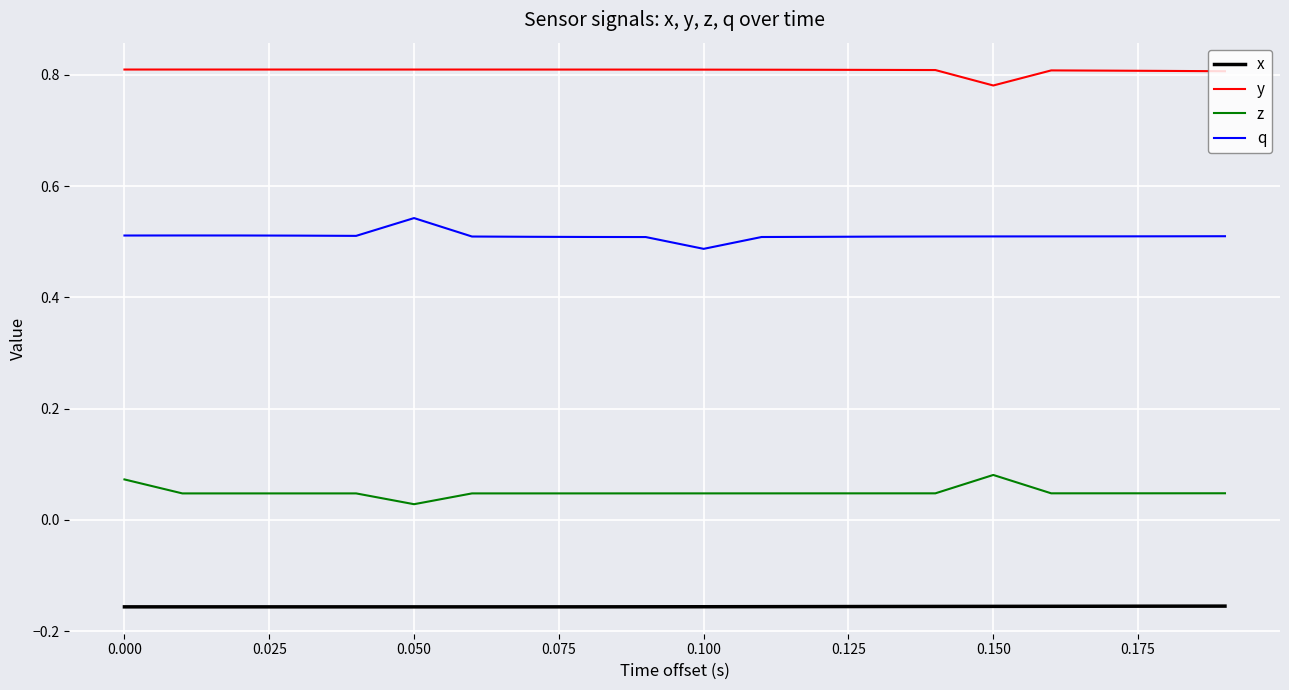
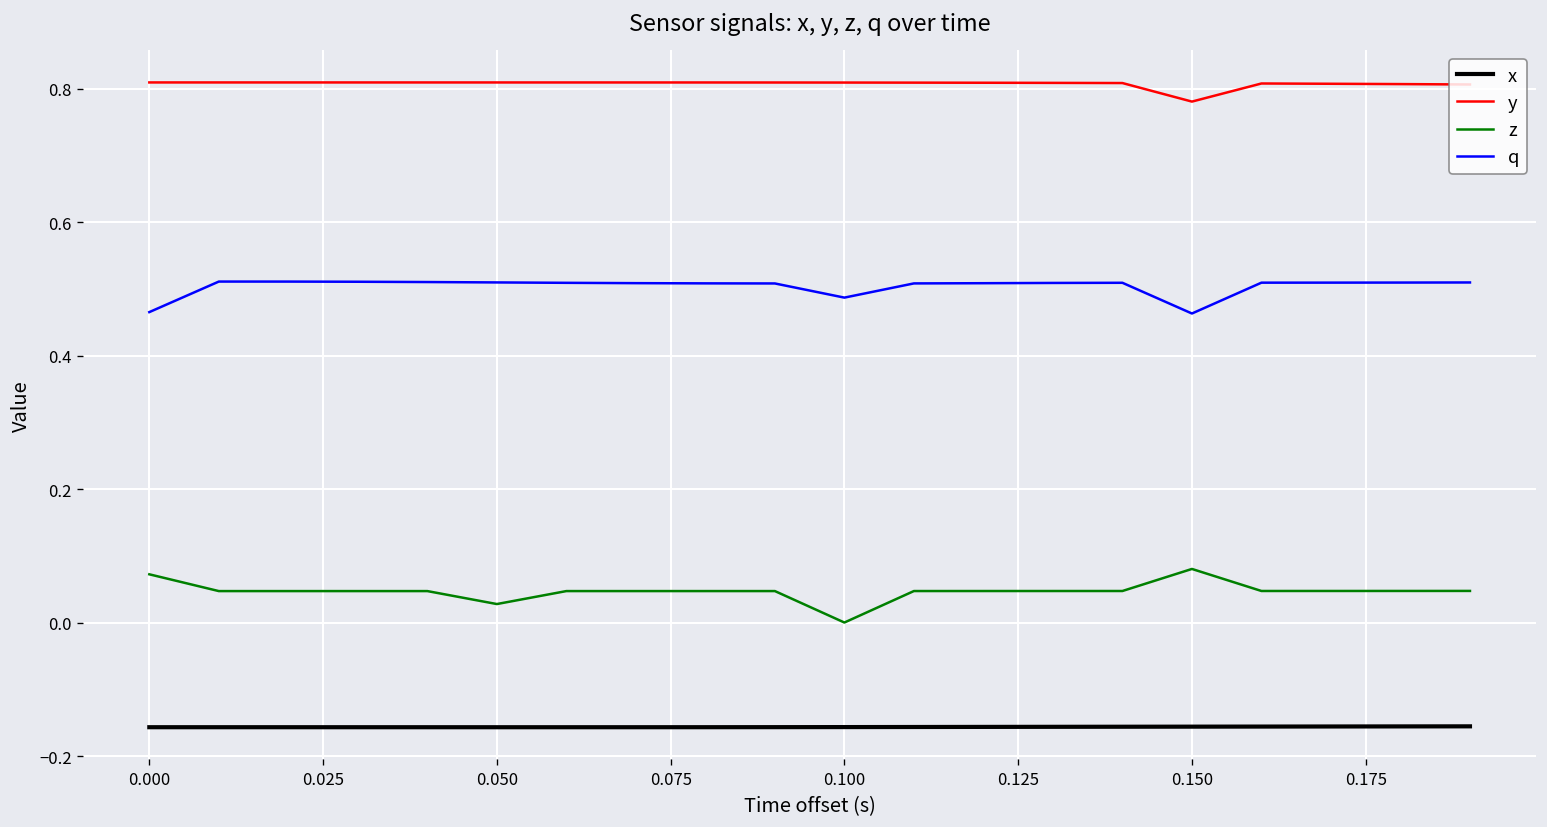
  {
    "x": {
      "0.000": -0.16,
      "0.050": -0.16,
      "0.100": -0.16,
      "0.150": -0.16
    },
    "y": {
      "0.000": 0.81,
      "0.050": 0.81,
      "0.100": 0.81,
      "0.150": 0.78
    },
    "z": {
      "0.000": 0.07,
      "0.050": 0.03,
-     "0.100": 0.05,
+     "0.100": 0.00,
      "0.150": 0.08
    },
    "q": {
-     "0.000": 0.51,
-     "0.050": 0.54,
+     "0.000": 0.47,
+     "0.050": 0.51,
      "0.100": 0.49,
-     "0.150": 0.51
+     "0.150": 0.46
    }
  }
